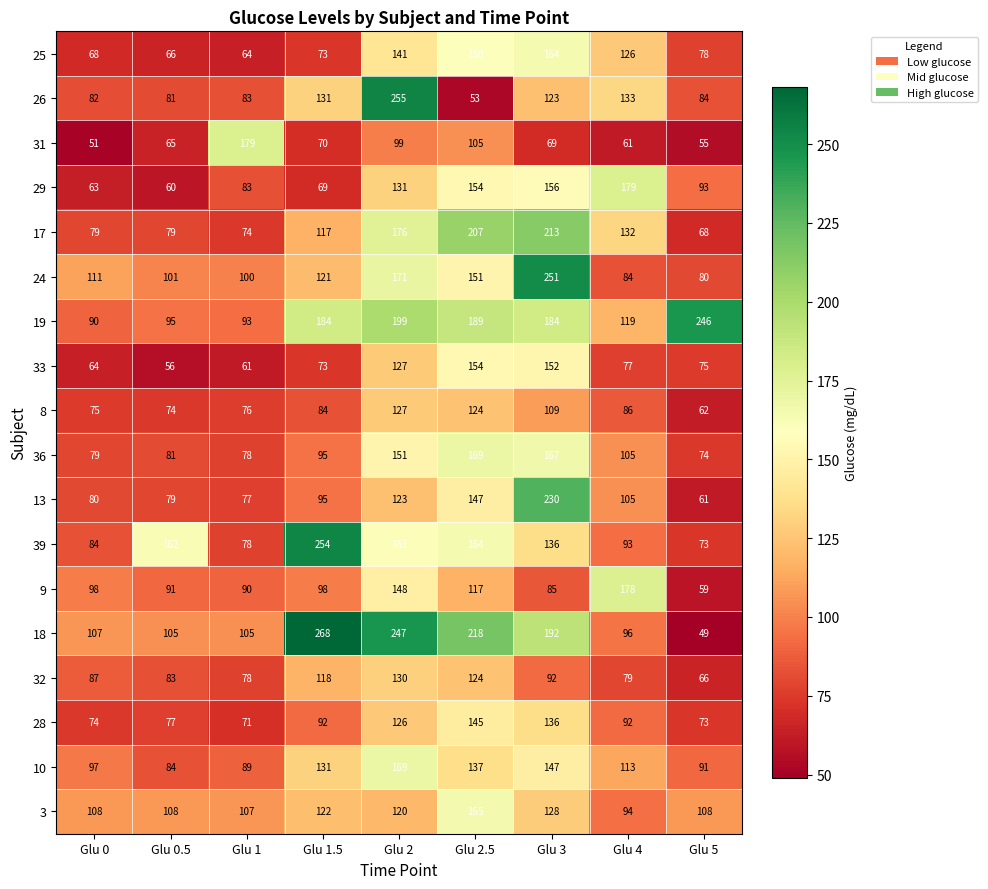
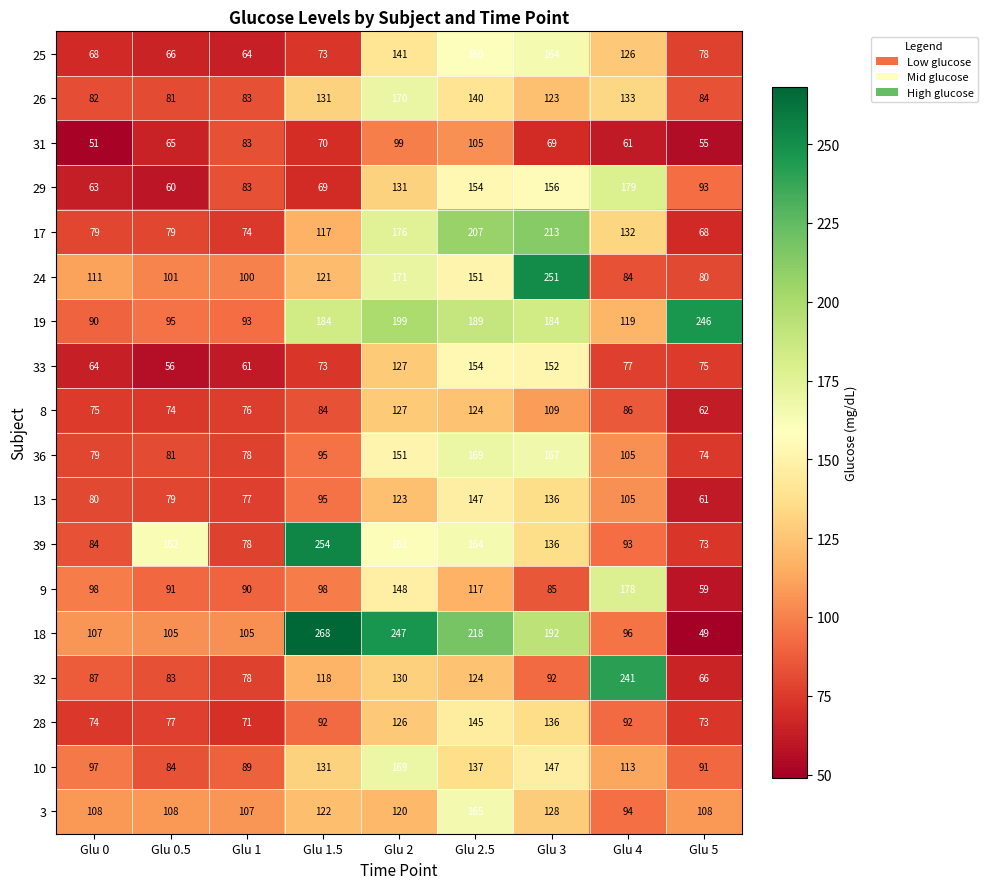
  {
    "25": {
      "Glu 0": 68,
      "Glu 0.5": 66,
      "Glu 1": 64,
      "Glu 1.5": 73,
      "Glu 2": 141,
      "Glu 2.5": 160,
      "Glu 3": 164,
      "Glu 4": 126,
      "Glu 5": 78
    },
    "26": {
      "Glu 0": 82,
      "Glu 0.5": 81,
      "Glu 1": 83,
      "Glu 1.5": 131,
-     "Glu 2": 255,
-     "Glu 2.5": 53,
+     "Glu 2": 170,
+     "Glu 2.5": 140,
      "Glu 3": 123,
      "Glu 4": 133,
      "Glu 5": 84
    },
    "31": {
      "Glu 0": 51,
      "Glu 0.5": 65,
-     "Glu 1": 179,
+     "Glu 1": 83,
      "Glu 1.5": 70,
      "Glu 2": 99,
      "Glu 2.5": 105,
      "Glu 3": 69,
      "Glu 4": 61,
      "Glu 5": 55
    },
    "29": {
      "Glu 0": 63,
      "Glu 0.5": 60,
      "Glu 1": 83,
      "Glu 1.5": 69,
      "Glu 2": 131,
      "Glu 2.5": 154,
      "Glu 3": 156,
      "Glu 4": 179,
      "Glu 5": 93
    },
    "17": {
      "Glu 0": 79,
      "Glu 0.5": 79,
      "Glu 1": 74,
      "Glu 1.5": 117,
      "Glu 2": 176,
      "Glu 2.5": 207,
      "Glu 3": 213,
      "Glu 4": 132,
      "Glu 5": 68
    },
    "24": {
      "Glu 0": 111,
      "Glu 0.5": 101,
      "Glu 1": 100,
      "Glu 1.5": 121,
      "Glu 2": 171,
      "Glu 2.5": 151,
      "Glu 3": 251,
      "Glu 4": 84,
      "Glu 5": 80
    },
    "19": {
      "Glu 0": 90,
      "Glu 0.5": 95,
      "Glu 1": 93,
      "Glu 1.5": 184,
      "Glu 2": 199,
      "Glu 2.5": 189,
      "Glu 3": 184,
      "Glu 4": 119,
      "Glu 5": 246
    },
    "33": {
      "Glu 0": 64,
      "Glu 0.5": 56,
      "Glu 1": 61,
      "Glu 1.5": 73,
      "Glu 2": 127,
      "Glu 2.5": 154,
      "Glu 3": 152,
      "Glu 4": 77,
      "Glu 5": 75
    },
    "8": {
      "Glu 0": 75,
      "Glu 0.5": 74,
      "Glu 1": 76,
      "Glu 1.5": 84,
      "Glu 2": 127,
      "Glu 2.5": 124,
      "Glu 3": 109,
      "Glu 4": 86,
      "Glu 5": 62
    },
    "36": {
      "Glu 0": 79,
      "Glu 0.5": 81,
      "Glu 1": 78,
      "Glu 1.5": 95,
      "Glu 2": 151,
      "Glu 2.5": 169,
      "Glu 3": 167,
      "Glu 4": 105,
      "Glu 5": 74
    },
    "13": {
      "Glu 0": 80,
      "Glu 0.5": 79,
      "Glu 1": 77,
      "Glu 1.5": 95,
      "Glu 2": 123,
      "Glu 2.5": 147,
-     "Glu 3": 230,
+     "Glu 3": 136,
      "Glu 4": 105,
      "Glu 5": 61
    },
    "39": {
      "Glu 0": 84,
      "Glu 0.5": 162,
      "Glu 1": 78,
      "Glu 1.5": 254,
      "Glu 2": 161,
      "Glu 2.5": 164,
      "Glu 3": 136,
      "Glu 4": 93,
      "Glu 5": 73
    },
    "9": {
      "Glu 0": 98,
      "Glu 0.5": 91,
      "Glu 1": 90,
      "Glu 1.5": 98,
      "Glu 2": 148,
      "Glu 2.5": 117,
      "Glu 3": 85,
      "Glu 4": 178,
      "Glu 5": 59
    },
    "18": {
      "Glu 0": 107,
      "Glu 0.5": 105,
      "Glu 1": 105,
      "Glu 1.5": 268,
      "Glu 2": 247,
      "Glu 2.5": 218,
      "Glu 3": 192,
      "Glu 4": 96,
      "Glu 5": 49
    },
    "32": {
      "Glu 0": 87,
      "Glu 0.5": 83,
      "Glu 1": 78,
      "Glu 1.5": 118,
      "Glu 2": 130,
      "Glu 2.5": 124,
      "Glu 3": 92,
-     "Glu 4": 79,
+     "Glu 4": 241,
      "Glu 5": 66
    },
    "28": {
      "Glu 0": 74,
      "Glu 0.5": 77,
      "Glu 1": 71,
      "Glu 1.5": 92,
      "Glu 2": 126,
      "Glu 2.5": 145,
      "Glu 3": 136,
      "Glu 4": 92,
      "Glu 5": 73
    },
    "10": {
      "Glu 0": 97,
      "Glu 0.5": 84,
      "Glu 1": 89,
      "Glu 1.5": 131,
      "Glu 2": 169,
      "Glu 2.5": 137,
      "Glu 3": 147,
      "Glu 4": 113,
      "Glu 5": 91
    },
    "3": {
      "Glu 0": 108,
      "Glu 0.5": 108,
      "Glu 1": 107,
      "Glu 1.5": 122,
      "Glu 2": 120,
      "Glu 2.5": 165,
      "Glu 3": 128,
      "Glu 4": 94,
      "Glu 5": 108
    }
  }
